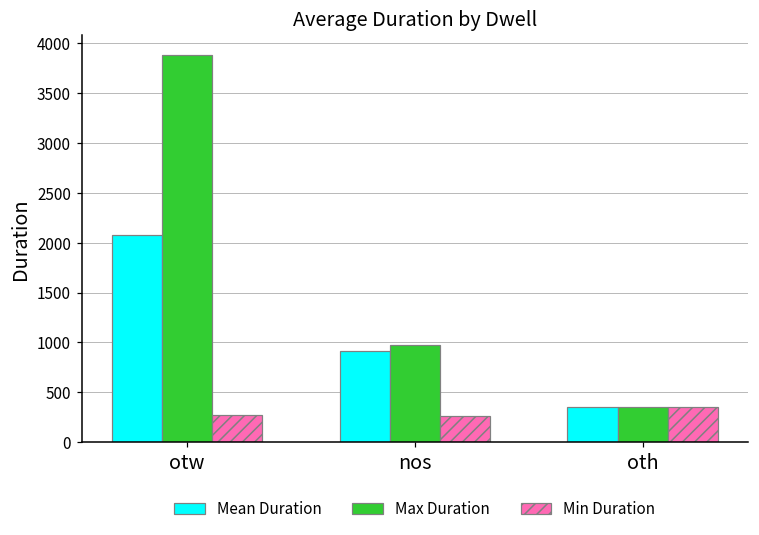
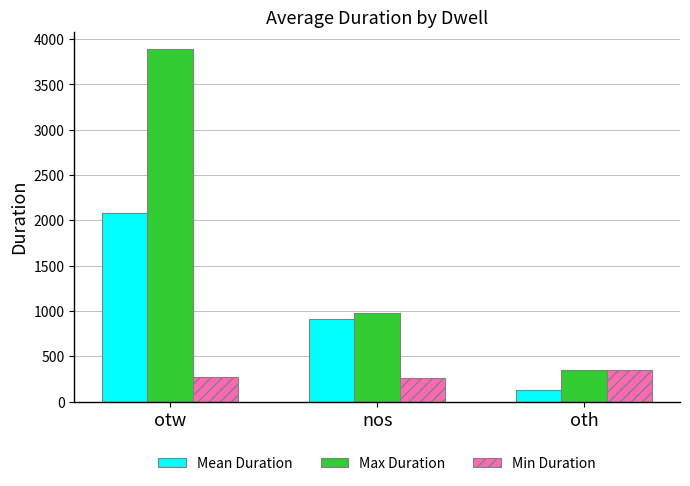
  {
    "Mean Duration": {
      "otw": 2100,
      "nos": 900,
-     "oth": 400
+     "oth": 100
    },
    "Max Duration": {
      "otw": 3900,
      "nos": 1000,
      "oth": 400
    },
    "Min Duration": {
      "otw": 300,
      "nos": 300,
      "oth": 400
    }
  }
